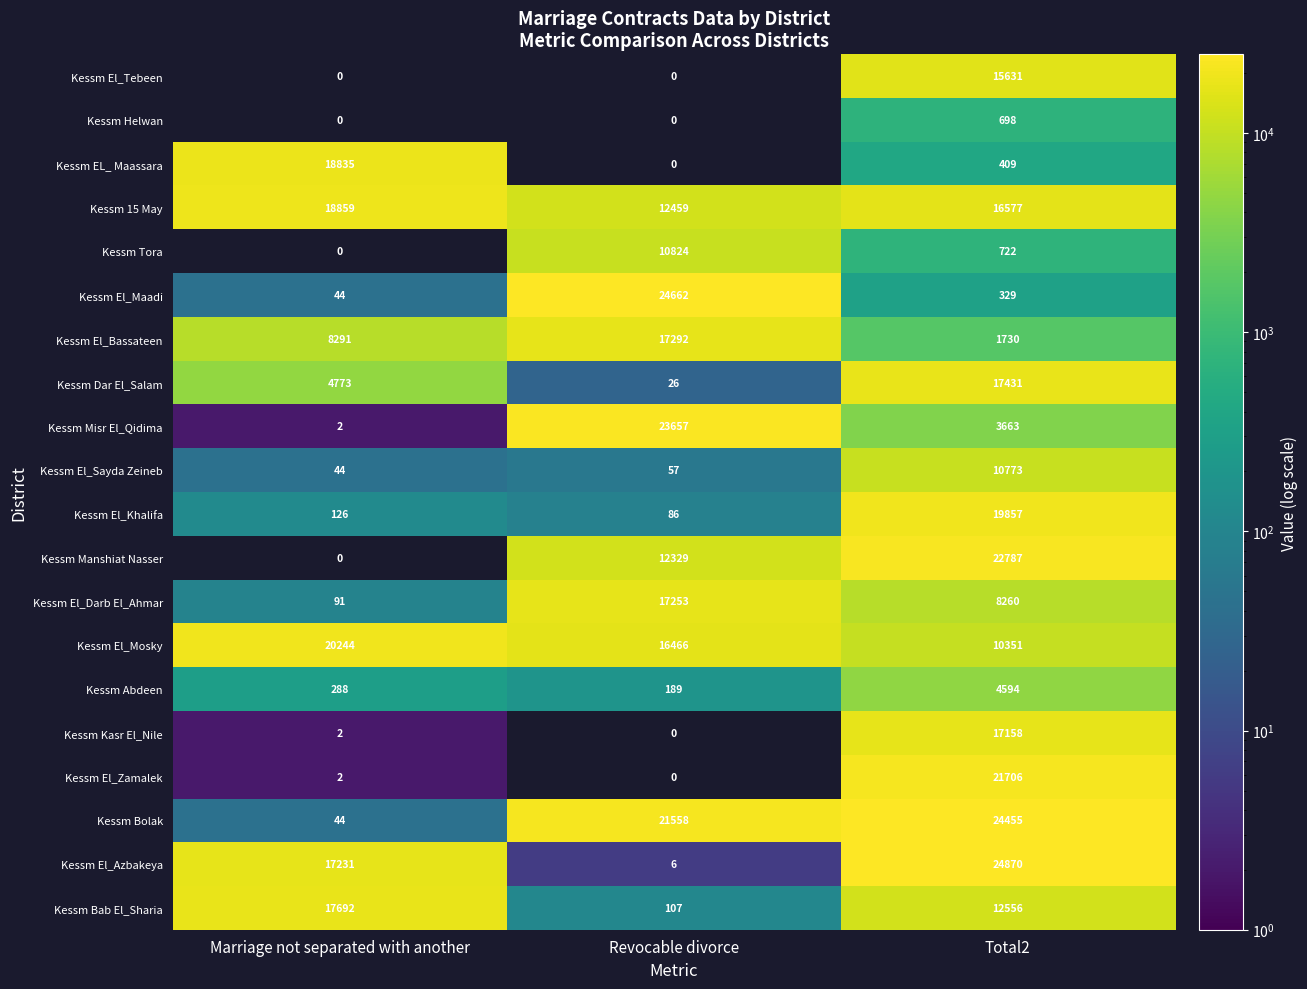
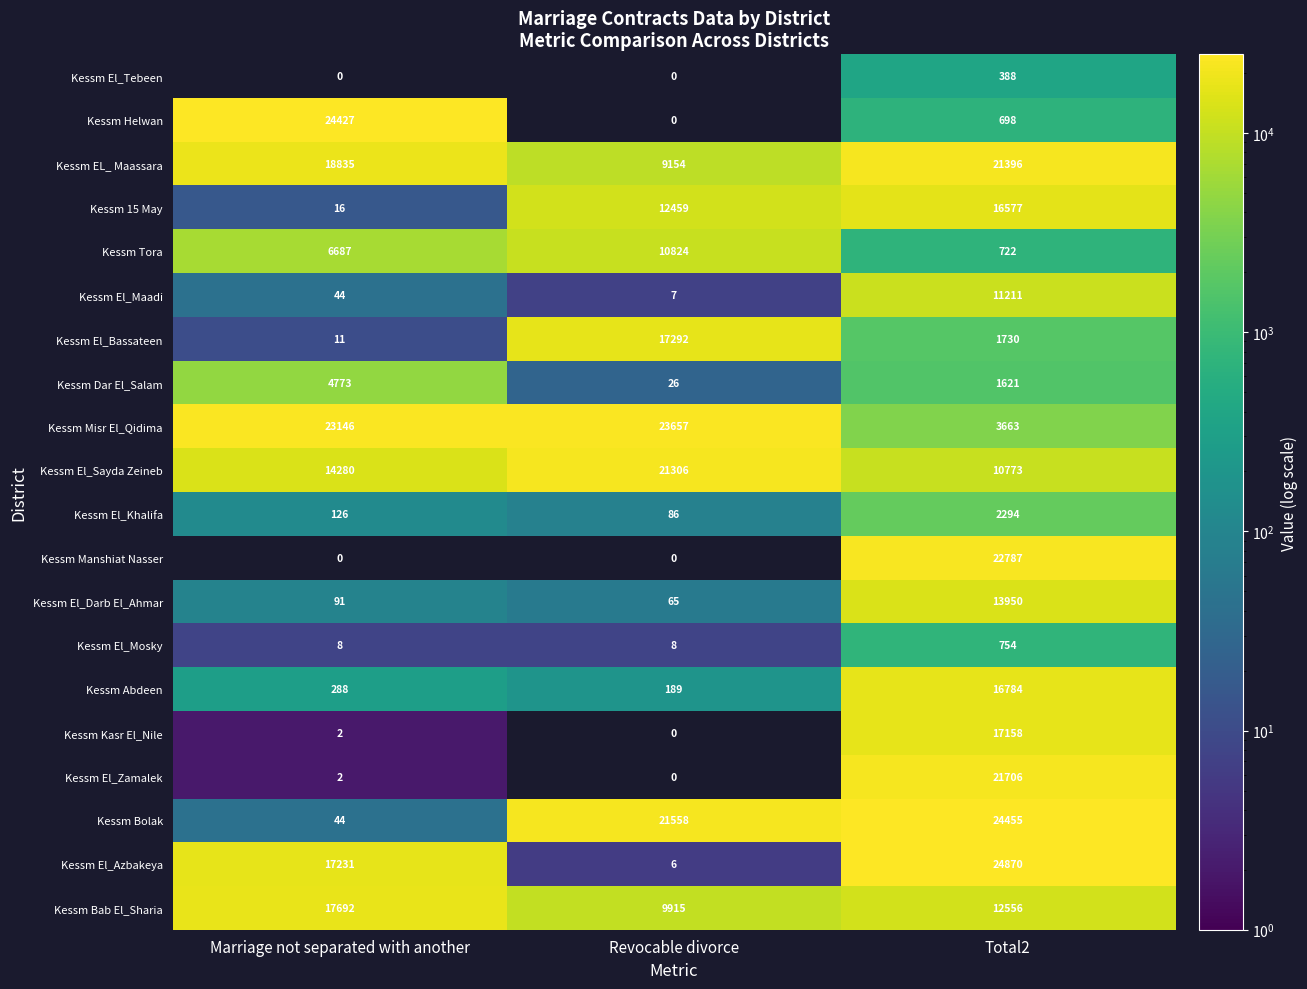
  {
    "Kessm El_Tebeen": {
      "Marriage not separated with another": 0,
      "Revocable divorce": 0,
-     "Total2": 15631
+     "Total2": 388
    },
    "Kessm Helwan": {
-     "Marriage not separated with another": 0,
+     "Marriage not separated with another": 24427,
      "Revocable divorce": 0,
      "Total2": 698
    },
    "Kessm EL_ Maassara": {
      "Marriage not separated with another": 18835,
-     "Revocable divorce": 0,
-     "Total2": 409
+     "Revocable divorce": 9154,
+     "Total2": 21396
    },
    "Kessm 15 May": {
-     "Marriage not separated with another": 18859,
+     "Marriage not separated with another": 16,
      "Revocable divorce": 12459,
      "Total2": 16577
    },
    "Kessm Tora": {
-     "Marriage not separated with another": 0,
+     "Marriage not separated with another": 6687,
      "Revocable divorce": 10824,
      "Total2": 722
    },
    "Kessm El_Maadi": {
      "Marriage not separated with another": 44,
-     "Revocable divorce": 24662,
-     "Total2": 329
+     "Revocable divorce": 7,
+     "Total2": 11211
    },
    "Kessm El_Bassateen": {
-     "Marriage not separated with another": 8291,
+     "Marriage not separated with another": 11,
      "Revocable divorce": 17292,
      "Total2": 1730
    },
    "Kessm Dar El_Salam": {
      "Marriage not separated with another": 4773,
      "Revocable divorce": 26,
-     "Total2": 17431
+     "Total2": 1621
    },
    "Kessm Misr El_Qidima": {
-     "Marriage not separated with another": 2,
+     "Marriage not separated with another": 23146,
      "Revocable divorce": 23657,
      "Total2": 3663
    },
    "Kessm El_Sayda Zeineb": {
-     "Marriage not separated with another": 44,
-     "Revocable divorce": 57,
+     "Marriage not separated with another": 14280,
+     "Revocable divorce": 21306,
      "Total2": 10773
    },
    "Kessm El_Khalifa": {
      "Marriage not separated with another": 126,
      "Revocable divorce": 86,
-     "Total2": 19857
+     "Total2": 2294
    },
    "Kessm Manshiat Nasser": {
      "Marriage not separated with another": 0,
-     "Revocable divorce": 12329,
+     "Revocable divorce": 0,
      "Total2": 22787
    },
    "Kessm El_Darb El_Ahmar": {
      "Marriage not separated with another": 91,
-     "Revocable divorce": 17253,
-     "Total2": 8260
+     "Revocable divorce": 65,
+     "Total2": 13950
    },
    "Kessm El_Mosky": {
-     "Marriage not separated with another": 20244,
-     "Revocable divorce": 16466,
-     "Total2": 10351
+     "Marriage not separated with another": 8,
+     "Revocable divorce": 8,
+     "Total2": 754
    },
    "Kessm Abdeen": {
      "Marriage not separated with another": 288,
      "Revocable divorce": 189,
-     "Total2": 4594
+     "Total2": 16784
    },
    "Kessm Kasr El_Nile": {
      "Marriage not separated with another": 2,
      "Revocable divorce": 0,
      "Total2": 17158
    },
    "Kessm El_Zamalek": {
      "Marriage not separated with another": 2,
      "Revocable divorce": 0,
      "Total2": 21706
    },
    "Kessm Bolak": {
      "Marriage not separated with another": 44,
      "Revocable divorce": 21558,
      "Total2": 24455
    },
    "Kessm El_Azbakeya": {
      "Marriage not separated with another": 17231,
      "Revocable divorce": 6,
      "Total2": 24870
    },
    "Kessm Bab El_Sharia": {
      "Marriage not separated with another": 17692,
-     "Revocable divorce": 107,
+     "Revocable divorce": 9915,
      "Total2": 12556
    }
  }
